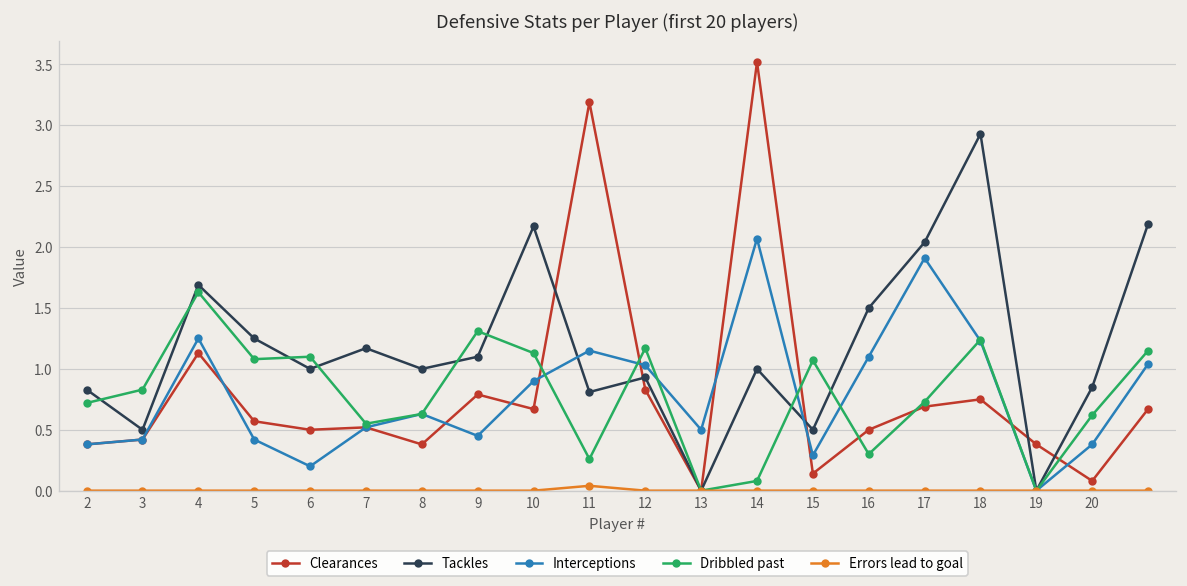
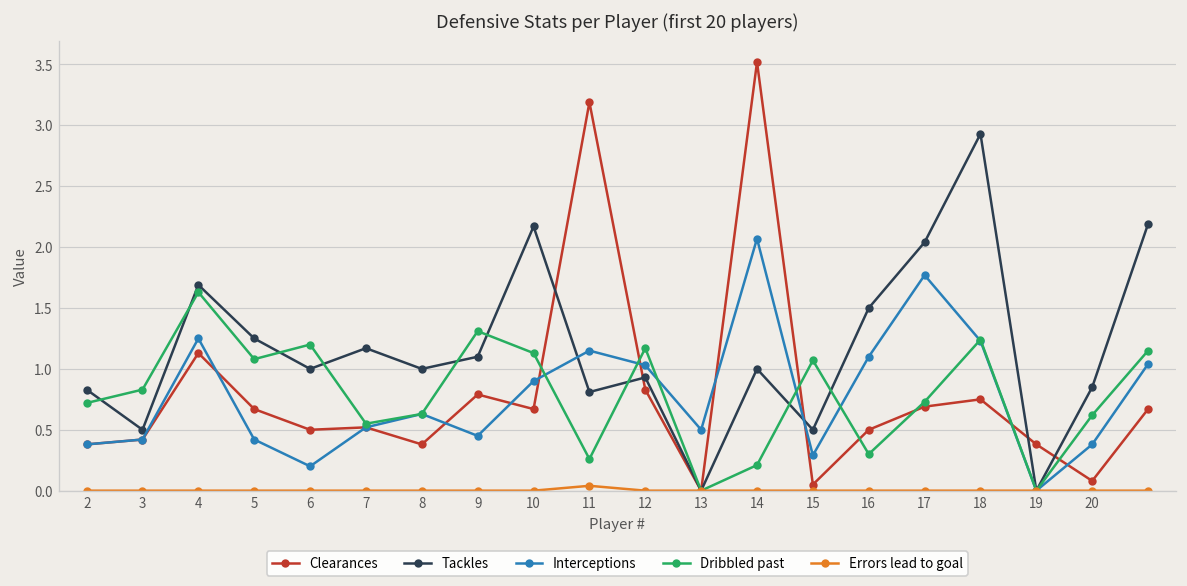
  {
    "Clearances": {
      "4": 1.13,
-     "5": 0.57,
+     "5": 0.67,
      "6": 0.50,
      "8": 0.38,
      "9": 0.79,
      "10": 0.67,
      "11": 3.19,
      "12": 0.83,
      "14": 3.52,
-     "15": 0.14,
+     "15": 0.05,
      "16": 0.50,
      "17": 0.69,
      "18": 0.75,
      "19": 0.38
    },
    "Tackles": {
      "2": 0.83,
      "3": 0.50,
      "4": 1.69,
      "5": 1.25,
      "6": 1.00,
      "7": 1.17,
      "8": 1.00,
      "9": 1.10,
      "10": 2.17,
      "11": 0.81,
      "12": 0.93,
      "14": 1.00,
      "15": 0.50,
      "16": 1.50,
      "17": 2.04,
      "18": 2.93
    },
    "Interceptions": {
      "4": 1.25,
      "5": 0.42,
      "6": 0.20,
      "9": 0.45,
      "10": 0.90,
      "11": 1.15,
      "12": 1.03,
      "13": 0.50,
      "14": 2.07,
      "15": 0.29,
      "16": 1.10,
-     "17": 1.91
+     "17": 1.77
    },
    "Dribbled past": {
      "2": 0.72,
      "3": 0.83,
      "4": 1.63,
      "5": 1.08,
-     "6": 1.1,
+     "6": 1.2,
      "7": 0.55,
      "9": 1.31,
      "10": 1.13,
      "11": 0.26,
      "12": 1.17,
-     "14": 0.08,
+     "14": 0.21,
      "15": 1.07,
      "16": 0.30,
      "17": 0.73
    },
    "Errors lead to goal": {
      "2": 0.00,
      "3": 0.00,
      "4": 0.00,
      "5": 0.00,
      "6": 0.00,
      "7": 0.00,
      "8": 0.00,
      "9": 0.00,
      "10": 0.00,
      "11": 0.04,
      "12": 0.00,
      "14": 0.00,
      "15": 0.00,
      "16": 0.00,
      "17": 0.00,
      "18": 0.00
    }
  }
